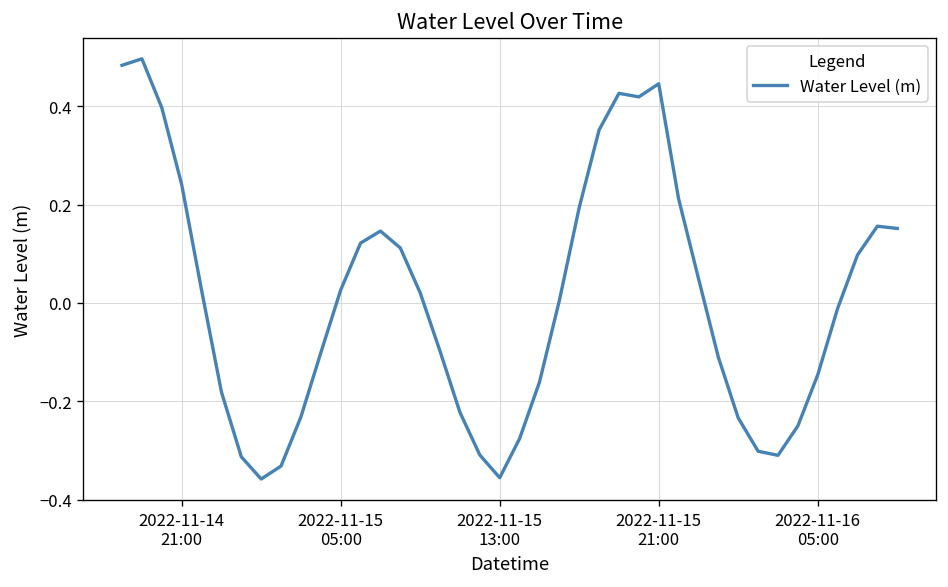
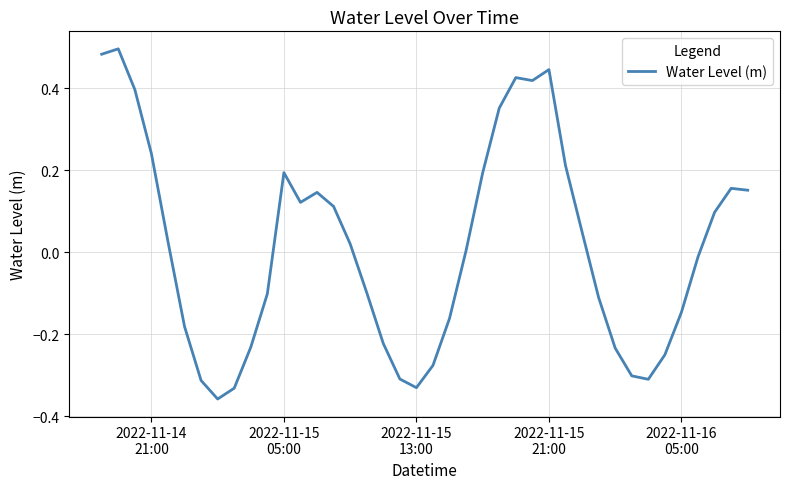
  {
    "2022-11-14 21:00": 0.24,
-   "2022-11-15 05:00": 0.03,
-   "2022-11-15 13:00": -0.36,
+   "2022-11-15 05:00": 0.19,
+   "2022-11-15 13:00": -0.33,
    "2022-11-15 21:00": 0.45,
    "2022-11-16 05:00": -0.15
  }
